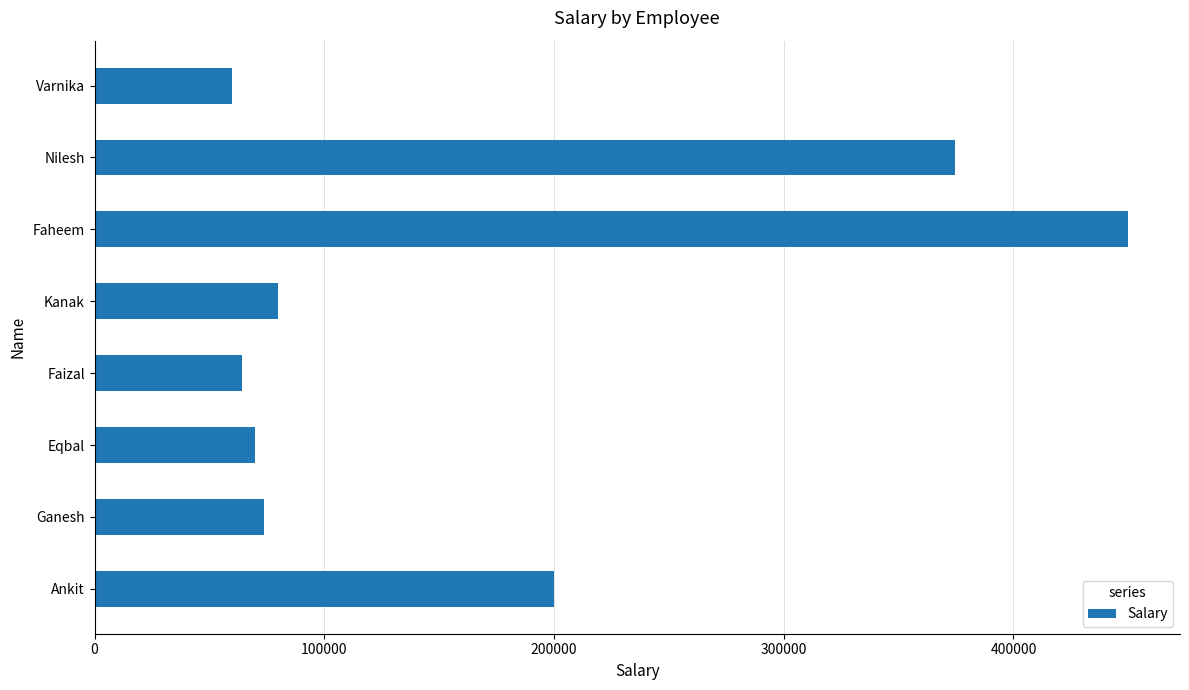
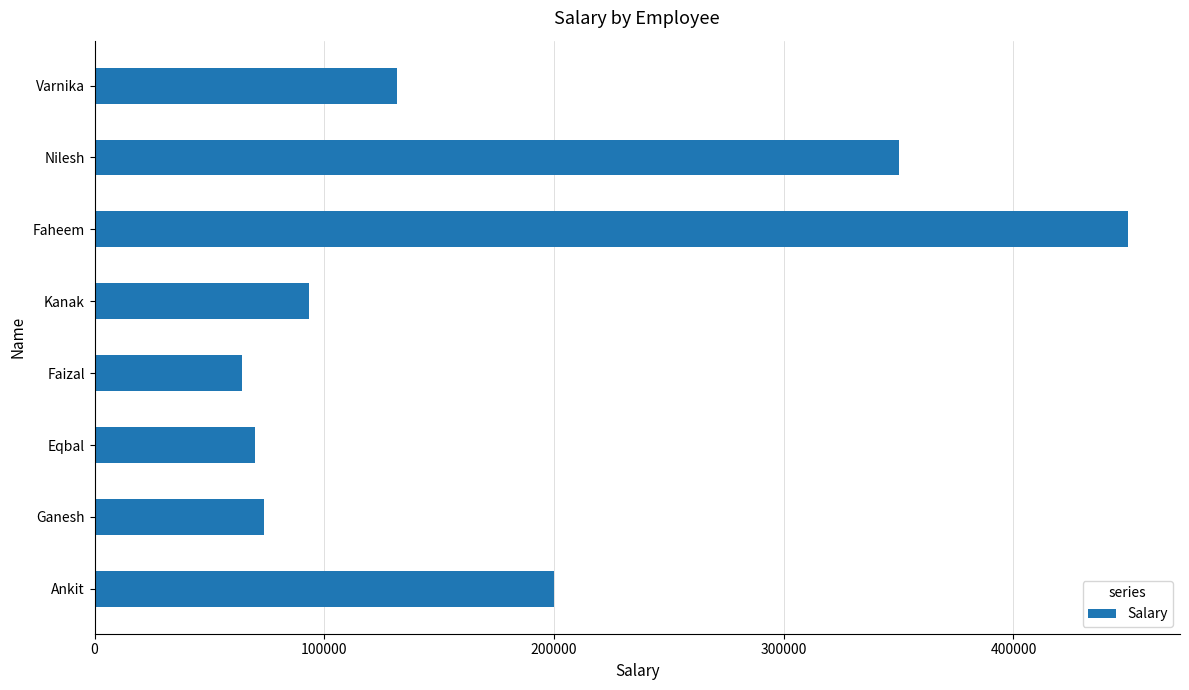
  {
-   "Varnika": 60000,
-   "Nilesh": 375000,
+   "Varnika": 132000,
+   "Nilesh": 350000,
    "Faheem": 450000,
-   "Kanak": 80000,
+   "Kanak": 93000,
    "Faizal": 64000,
    "Eqbal": 70000,
    "Ganesh": 74000,
    "Ankit": 200000
  }
